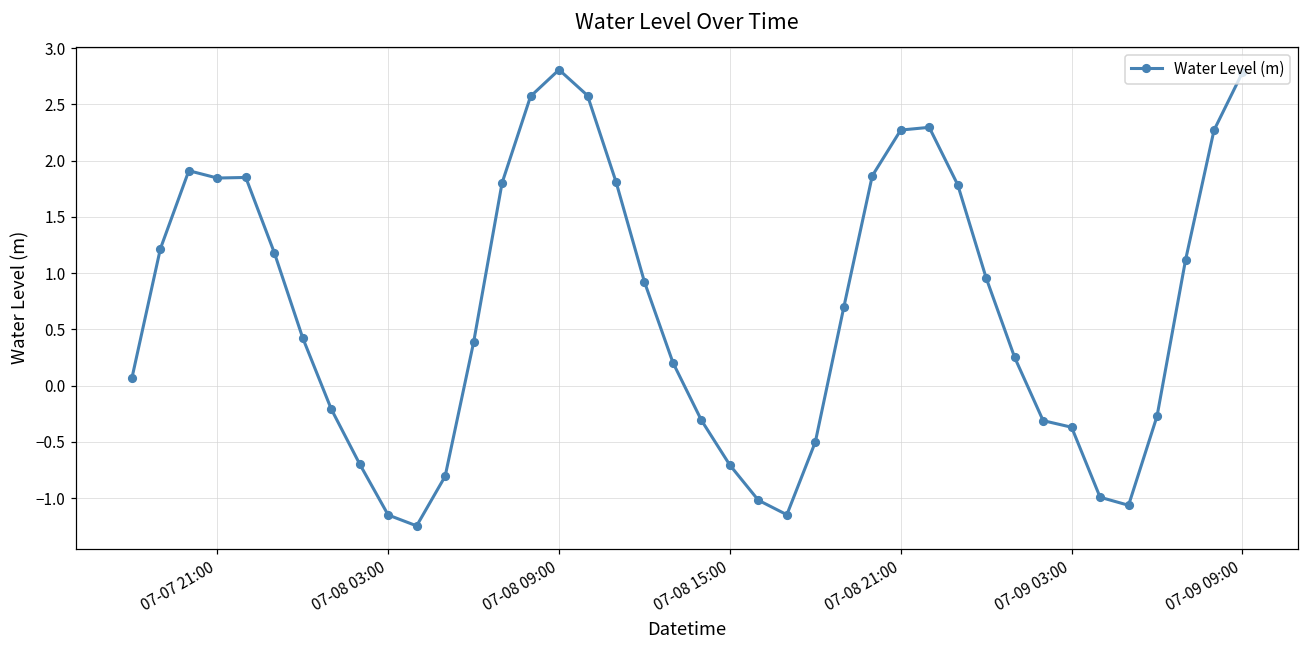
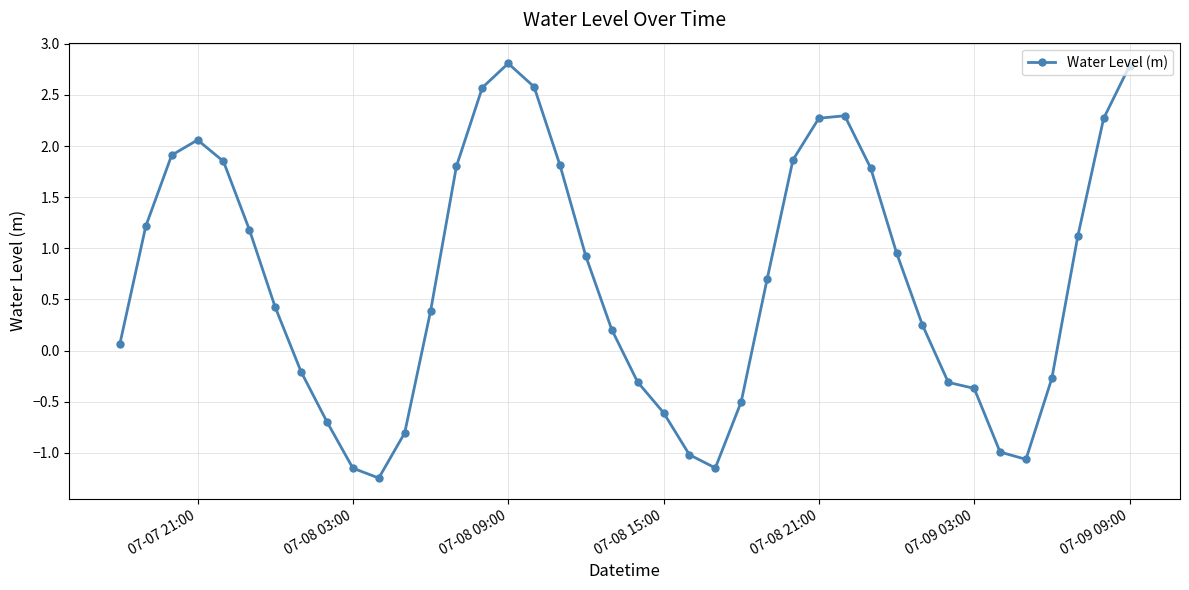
  {
-   "07-07 21:00": 1.85,
+   "07-07 21:00": 2.06,
    "07-08 03:00": -1.15,
    "07-08 09:00": 2.81,
-   "07-08 15:00": -0.71,
+   "07-08 15:00": -0.61,
    "07-08 21:00": 2.27,
    "07-09 03:00": -0.37
  }
